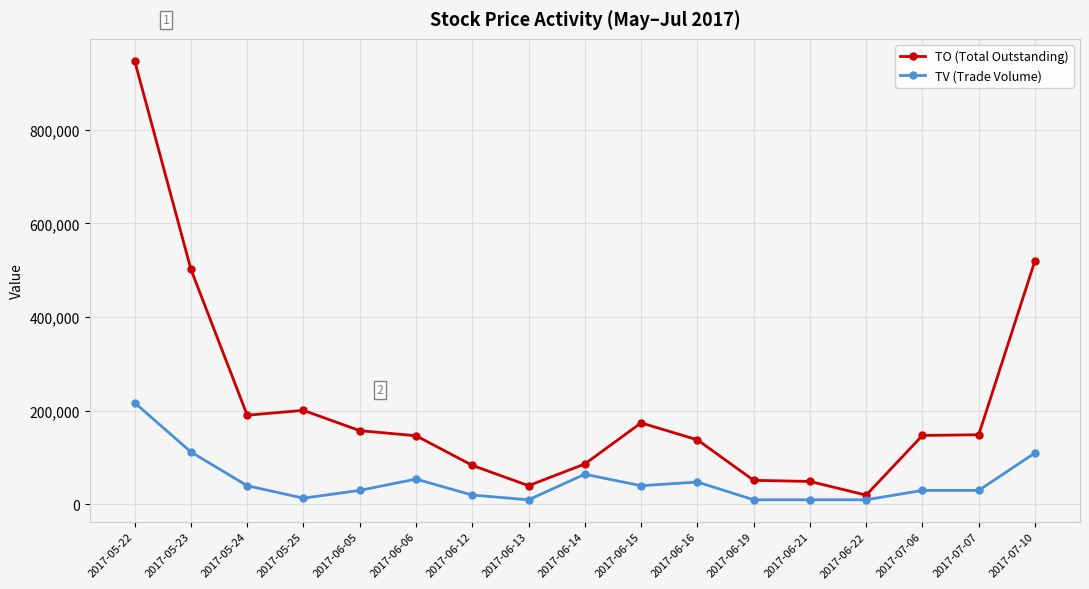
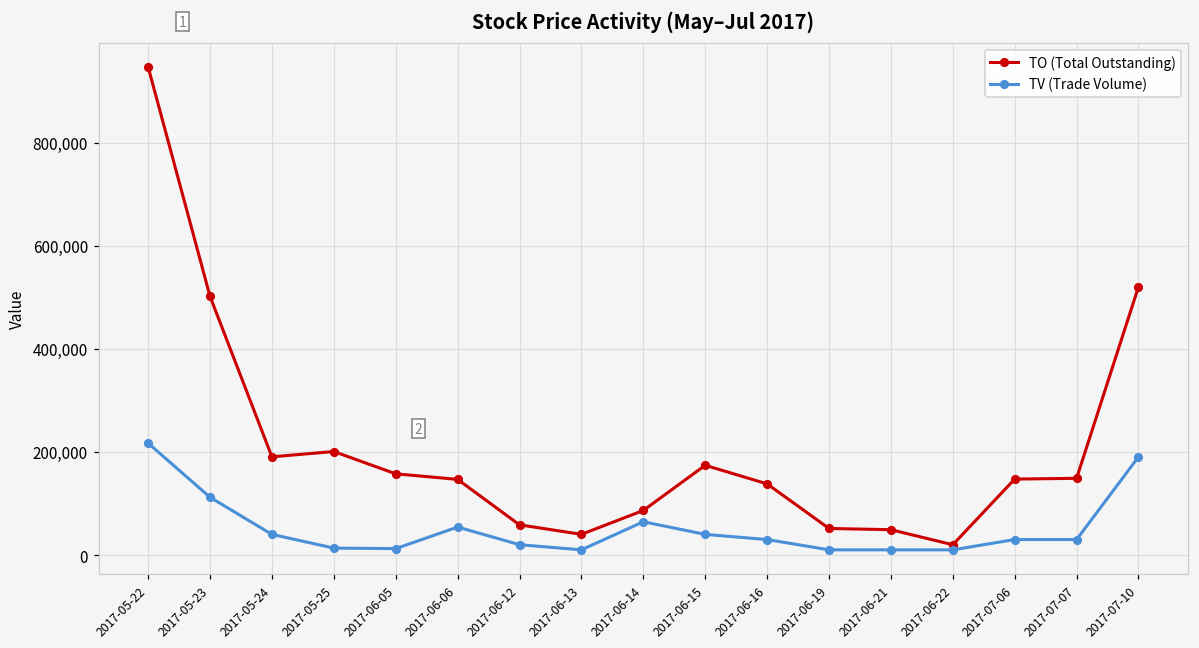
  {
    "TO (Total Outstanding)": {
      "2017-05-22": "950,000",
      "2017-05-23": "500,000",
      "2017-05-24": "190,000",
      "2017-05-25": "200,000",
      "2017-06-05": "160,000",
      "2017-06-06": "150,000",
-     "2017-06-12": "80,000",
+     "2017-06-12": "60,000",
      "2017-06-13": "40,000",
      "2017-06-14": "90,000",
      "2017-06-15": "170,000",
      "2017-06-16": "140,000",
      "2017-06-19": "50,000",
      "2017-06-21": "50,000",
      "2017-06-22": "20,000",
      "2017-07-06": "150,000",
      "2017-07-07": "150,000",
      "2017-07-10": "520,000"
    },
    "TV (Trade Volume)": {
      "2017-05-22": "220,000",
      "2017-05-23": "110,000",
      "2017-05-24": "40,000",
      "2017-05-25": "10,000",
-     "2017-06-05": "30,000",
+     "2017-06-05": "10,000",
      "2017-06-06": "50,000",
      "2017-06-12": "20,000",
      "2017-06-13": "10,000",
      "2017-06-14": "60,000",
      "2017-06-15": "40,000",
-     "2017-06-16": "50,000",
+     "2017-06-16": "30,000",
      "2017-06-19": "10,000",
      "2017-06-21": "10,000",
      "2017-06-22": "10,000",
      "2017-07-06": "30,000",
      "2017-07-07": "30,000",
-     "2017-07-10": "110,000"
+     "2017-07-10": "190,000"
    }
  }
